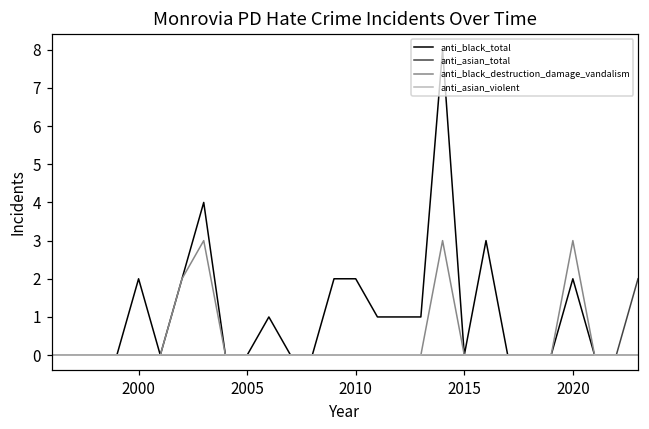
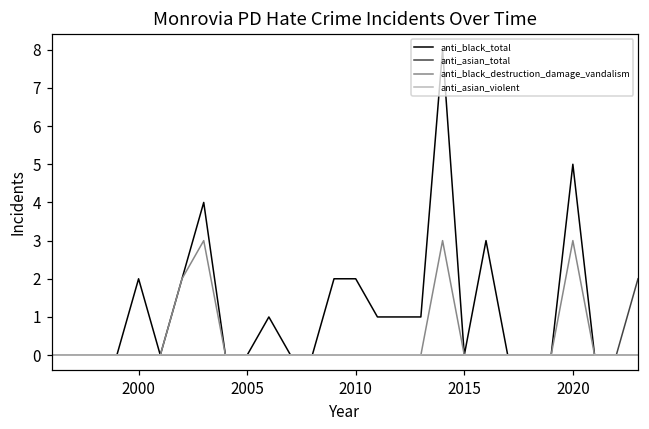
  {
    "anti_black_total": {
      "2000": 2,
      "2010": 2,
-     "2020": 2
+     "2020": 5
    },
    "anti_black_destruction_damage_vandalism": {
      "2020": 3
    }
  }
